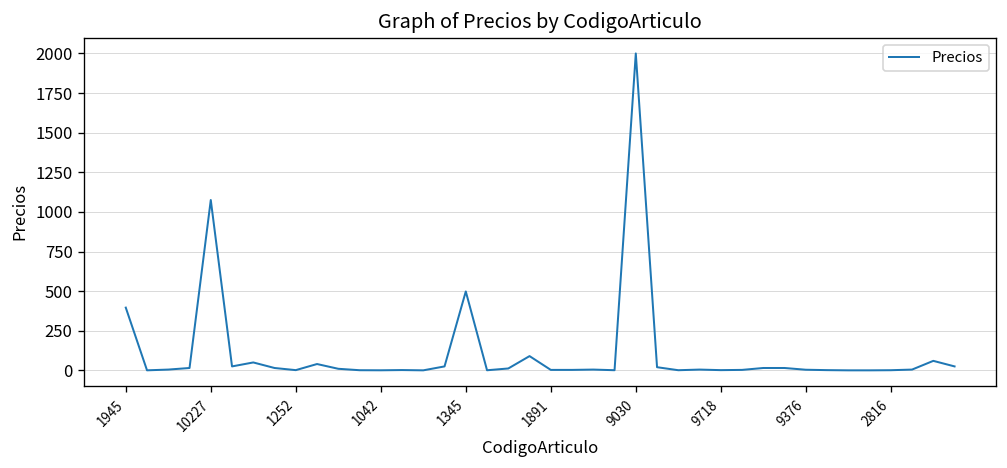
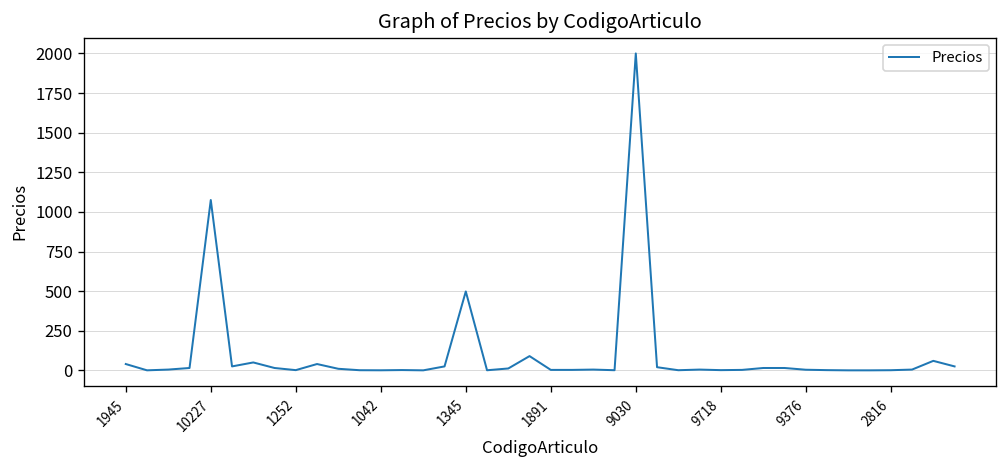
  {
-   "1945": 400,
+   "1945": 40,
    "10227": 1080,
    "1252": 0,
    "1042": 0,
    "1345": 500,
    "1891": 0,
    "9030": 2000,
    "9718": 0,
    "9376": 0,
    "2816": 0
  }
